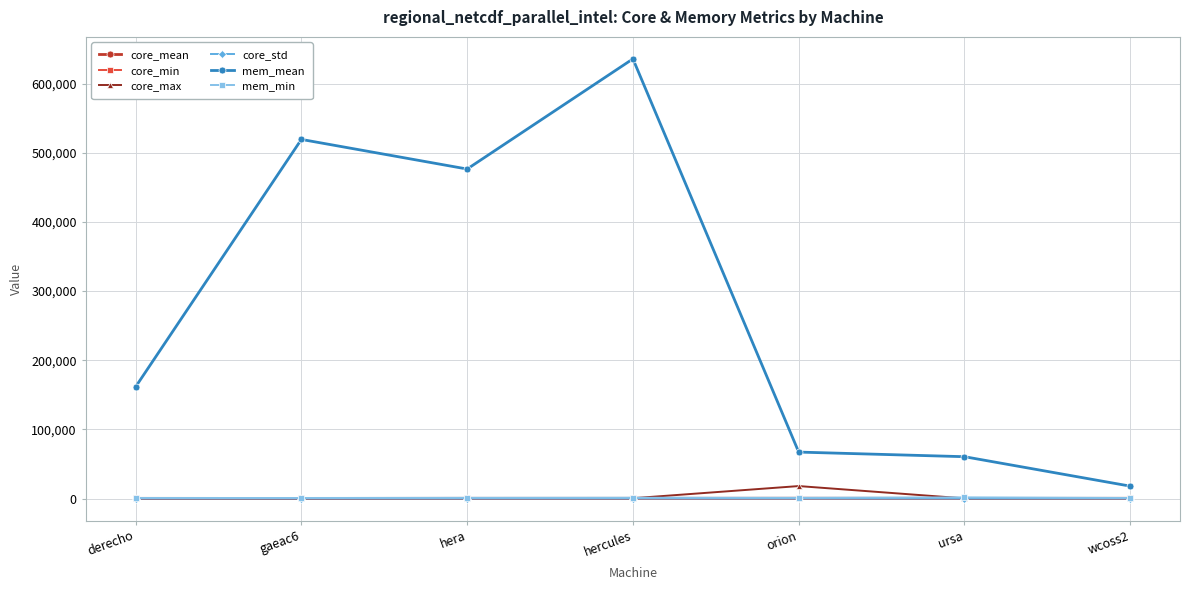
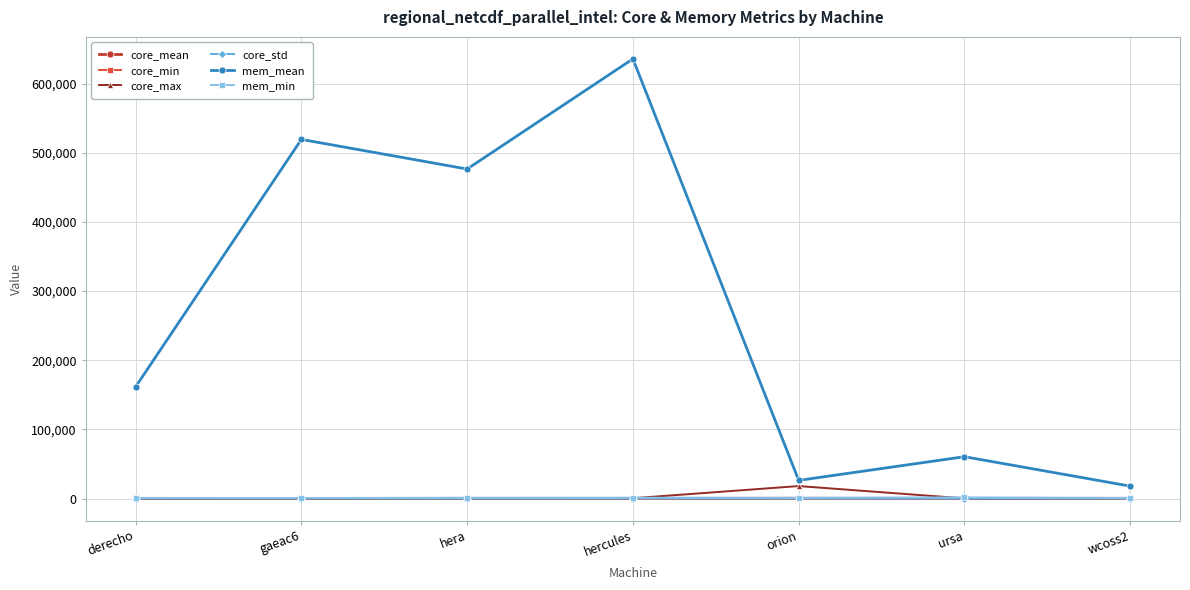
  {
    "core_max": {
      "orion": "20,000"
    },
    "mem_mean": {
      "derecho": "160,000",
      "gaeac6": "520,000",
      "hera": "480,000",
      "hercules": "640,000",
-     "orion": "70,000",
+     "orion": "30,000",
      "ursa": "60,000",
      "wcoss2": "20,000"
    }
  }
